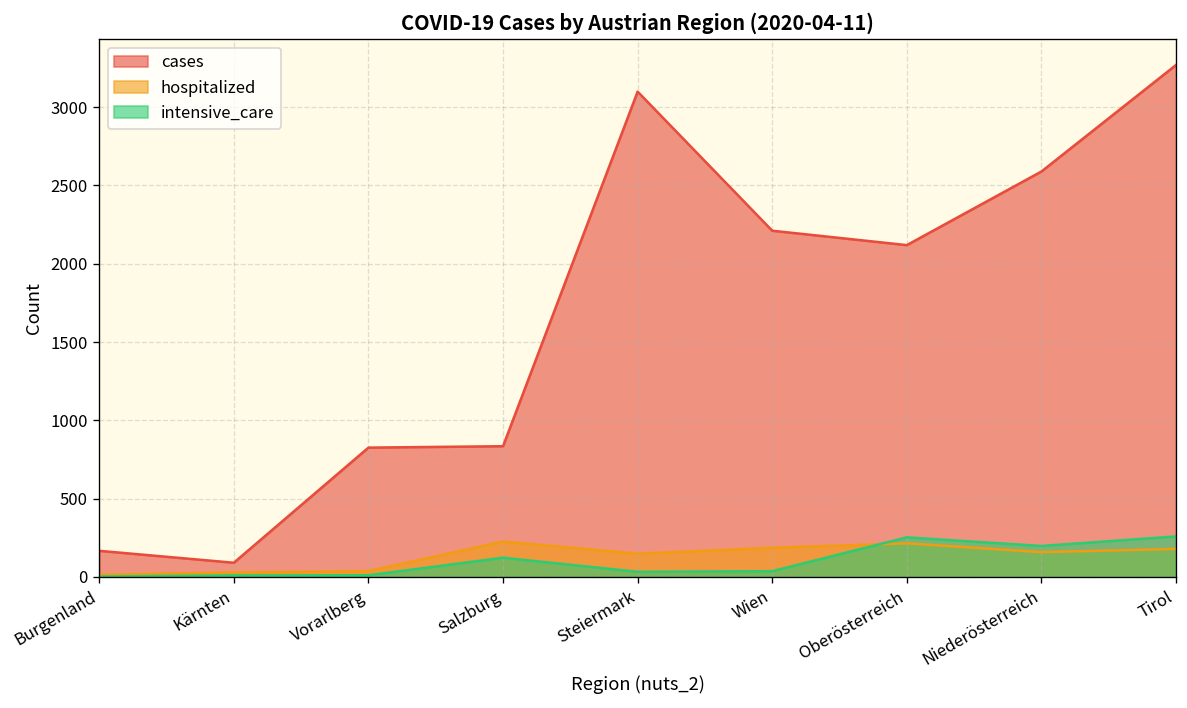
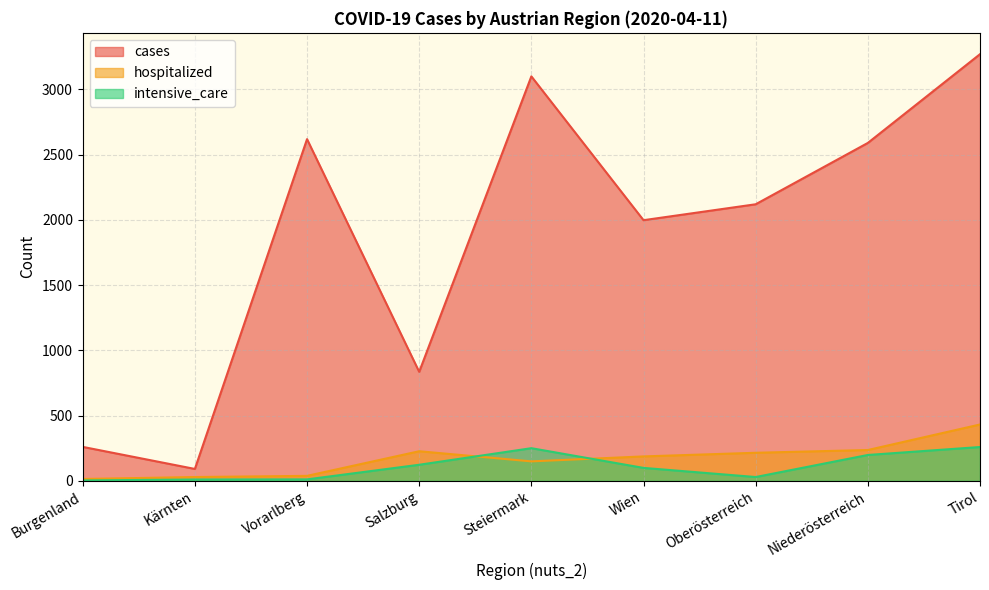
  {
    "cases": {
-     "Burgenland": 170,
+     "Burgenland": 260,
      "Kärnten": 90,
-     "Vorarlberg": 830,
+     "Vorarlberg": 2620,
      "Salzburg": 840,
      "Steiermark": 3100,
-     "Wien": 2210,
+     "Wien": 2000,
      "Oberösterreich": 2120,
      "Niederösterreich": 2590,
      "Tirol": 3270
    },
    "hospitalized": {
      "Vorarlberg": 40,
      "Salzburg": 230,
      "Steiermark": 150,
      "Wien": 190,
      "Oberösterreich": 210,
-     "Niederösterreich": 160,
-     "Tirol": 180
+     "Niederösterreich": 240,
+     "Tirol": 430
    },
    "intensive_care": {
      "Vorarlberg": 10,
      "Salzburg": 120,
-     "Steiermark": 30,
-     "Wien": 40,
-     "Oberösterreich": 250,
+     "Steiermark": 250,
+     "Wien": 100,
+     "Oberösterreich": 30,
      "Niederösterreich": 200,
      "Tirol": 260
    }
  }
